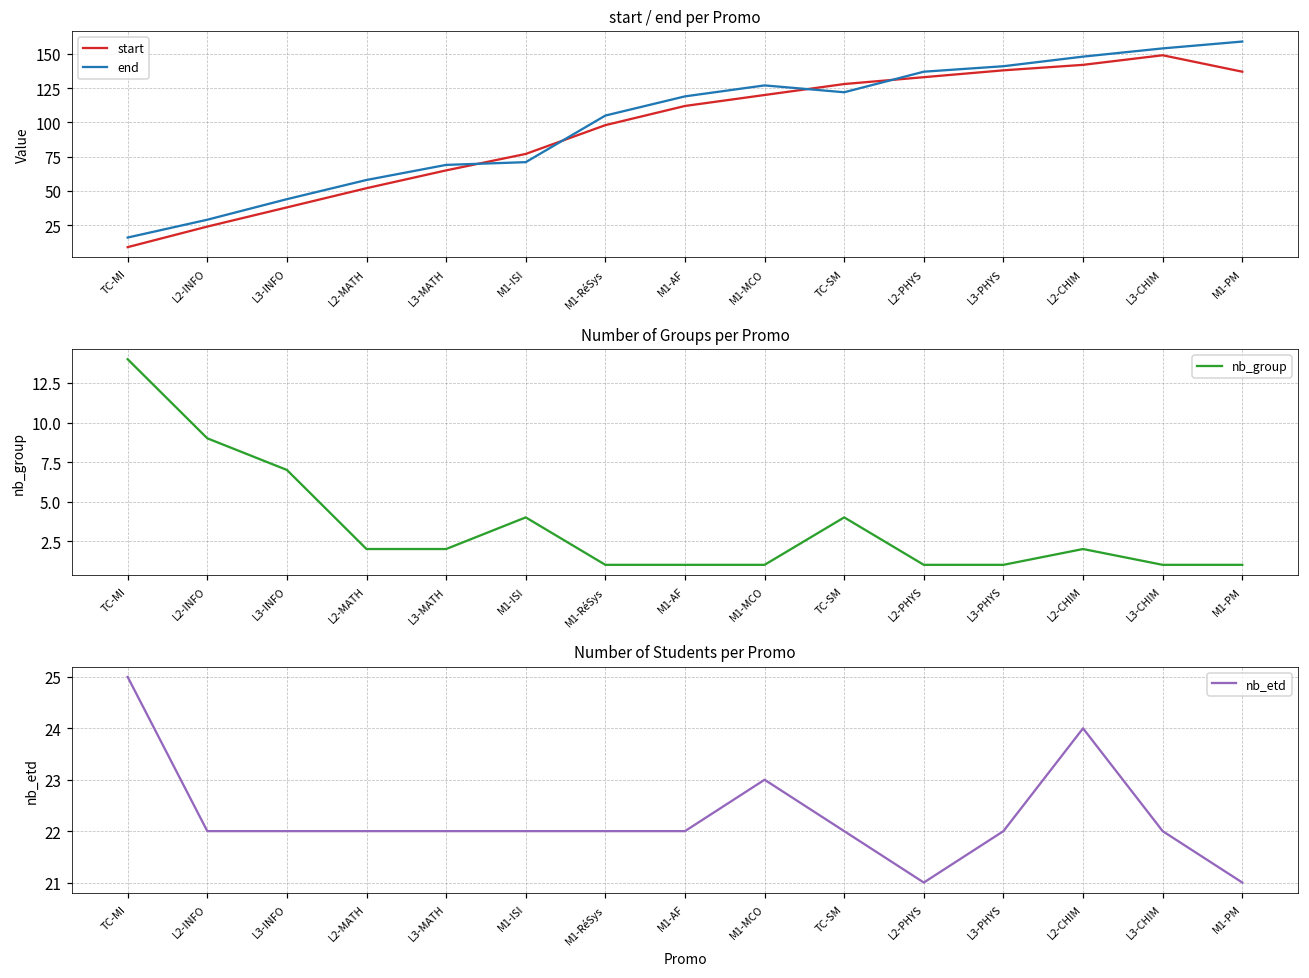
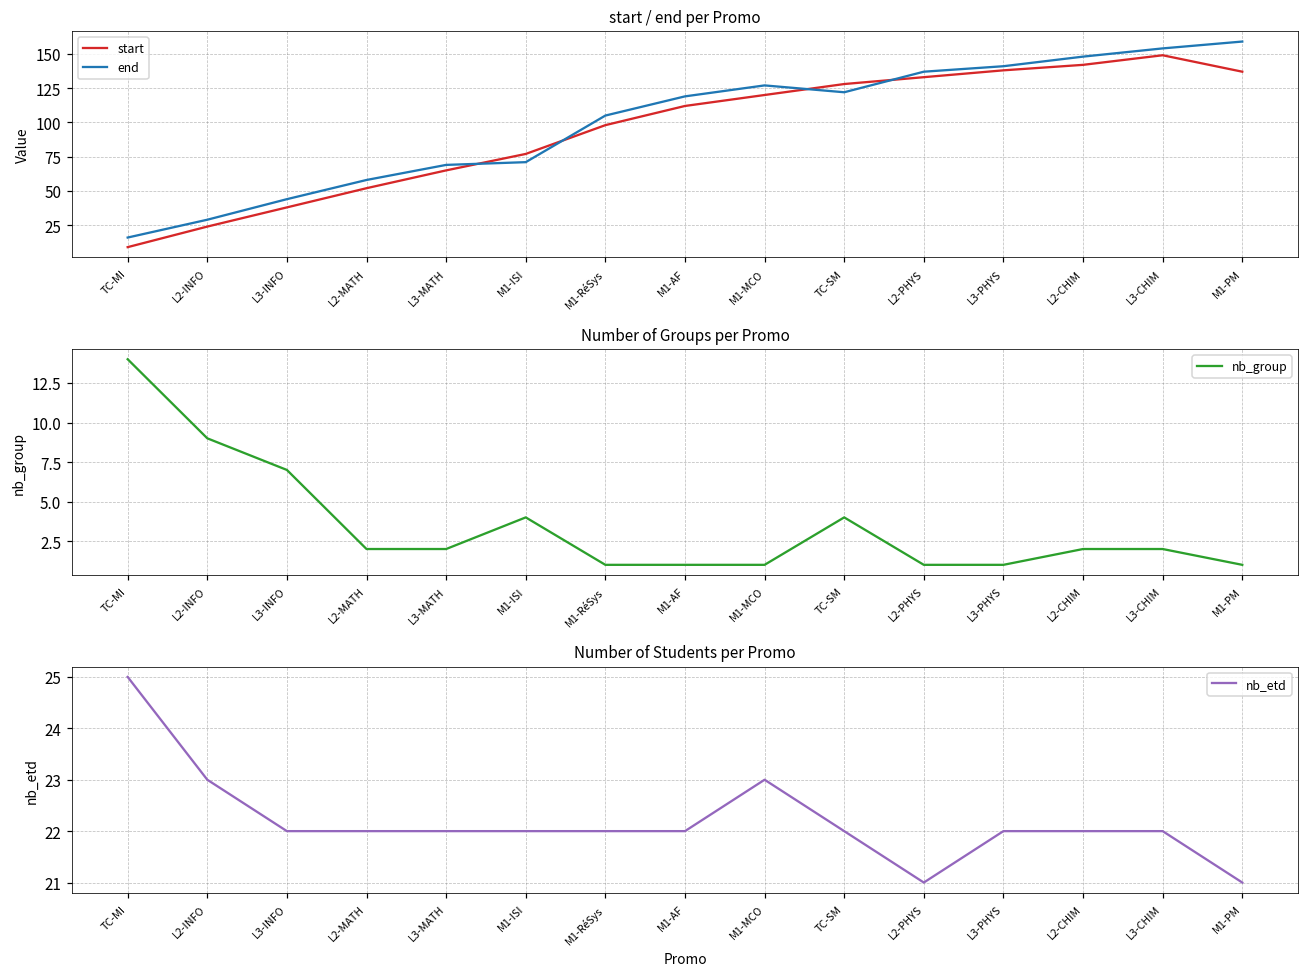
  {
    "start / end per Promo": {
      "start": {
        "TC-MI": 9,
        "L2-INFO": 24,
        "L3-INFO": 38,
        "L2-MATH": 52,
        "L3-MATH": 65,
        "M1-ISI": 77,
        "M1-RéSys": 98,
        "M1-AF": 112,
        "M1-MCO": 120,
        "TC-SM": 128,
        "L2-PHYS": 133,
        "L3-PHYS": 138,
        "L2-CHIM": 142,
        "L3-CHIM": 149,
        "M1-PM": 137
      },
      "end": {
        "TC-MI": 16,
        "L2-INFO": 29,
        "L3-INFO": 44,
        "L2-MATH": 58,
        "L3-MATH": 69,
        "M1-ISI": 71,
        "M1-RéSys": 105,
        "M1-AF": 119,
        "M1-MCO": 127,
        "TC-SM": 122,
        "L2-PHYS": 137,
        "L3-PHYS": 141,
        "L2-CHIM": 148,
        "L3-CHIM": 154,
        "M1-PM": 159
      }
    },
    "Number of Groups per Promo": {
      "TC-MI": 14,
      "L2-INFO": 9,
      "L3-INFO": 7,
      "L2-MATH": 2,
      "L3-MATH": 2,
      "M1-ISI": 4,
      "M1-RéSys": 1,
      "M1-AF": 1,
      "M1-MCO": 1,
      "TC-SM": 4,
      "L2-PHYS": 1,
      "L3-PHYS": 1,
      "L2-CHIM": 2,
-     "L3-CHIM": 1,
+     "L3-CHIM": 2,
      "M1-PM": 1
    },
    "Number of Students per Promo": {
      "TC-MI": 25,
-     "L2-INFO": 22,
+     "L2-INFO": 23,
      "L3-INFO": 22,
      "L2-MATH": 22,
      "L3-MATH": 22,
      "M1-ISI": 22,
      "M1-RéSys": 22,
      "M1-AF": 22,
      "M1-MCO": 23,
      "TC-SM": 22,
      "L2-PHYS": 21,
      "L3-PHYS": 22,
-     "L2-CHIM": 24,
+     "L2-CHIM": 22,
      "L3-CHIM": 22,
      "M1-PM": 21
    }
  }
